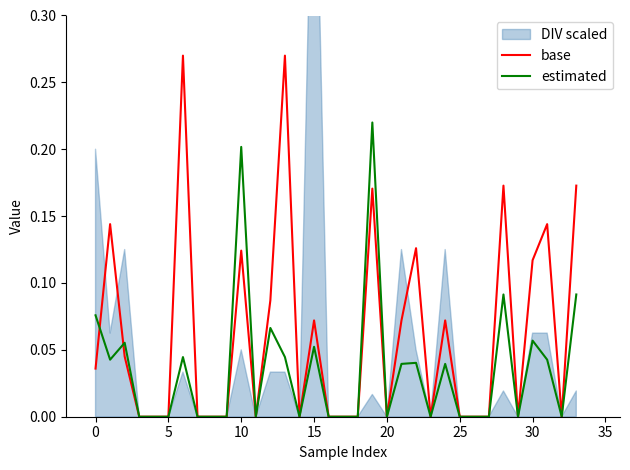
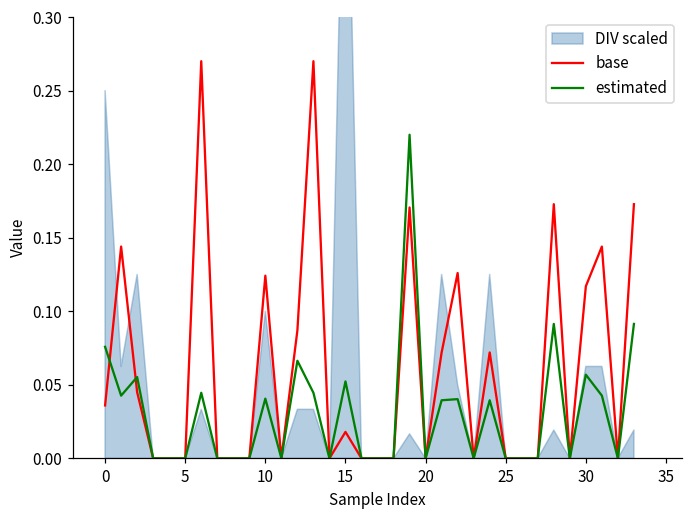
  {
    "DIV scaled": {
-     "0": 0.200,
-     "10": 0.050,
+     "0": 0.250,
+     "10": 0.100,
      "30": 0.063
    },
    "base": {
      "0": 0.036,
      "10": 0.124,
-     "15": 0.072,
+     "15": 0.018,
      "30": 0.117
    },
    "estimated": {
      "0": 0.076,
-     "10": 0.202,
+     "10": 0.041,
      "15": 0.052,
      "30": 0.057
    }
  }
